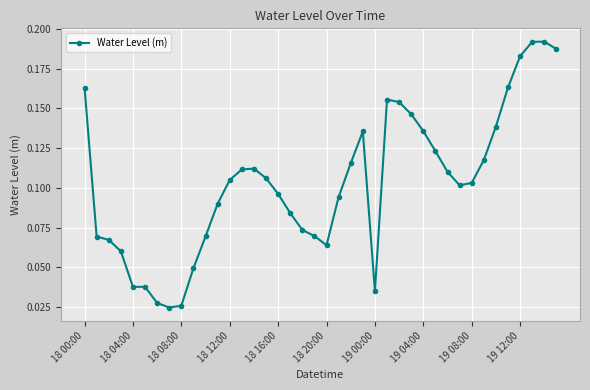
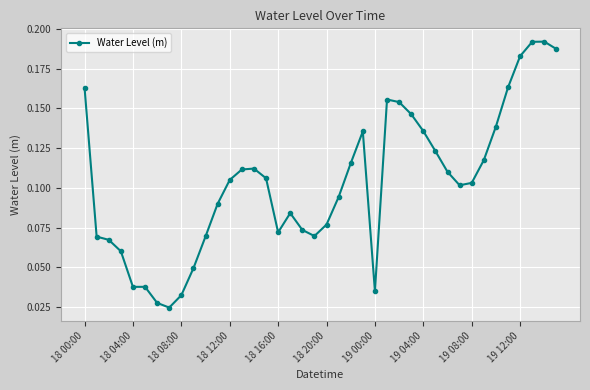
  {
    "18 00:00": 0.163,
    "18 04:00": 0.038,
-   "18 08:00": 0.026,
+   "18 08:00": 0.033,
    "18 12:00": 0.105,
-   "18 16:00": 0.096,
-   "18 20:00": 0.064,
+   "18 16:00": 0.072,
+   "18 20:00": 0.077,
    "19 00:00": 0.035,
    "19 04:00": 0.136,
    "19 08:00": 0.103,
    "19 12:00": 0.183
  }
